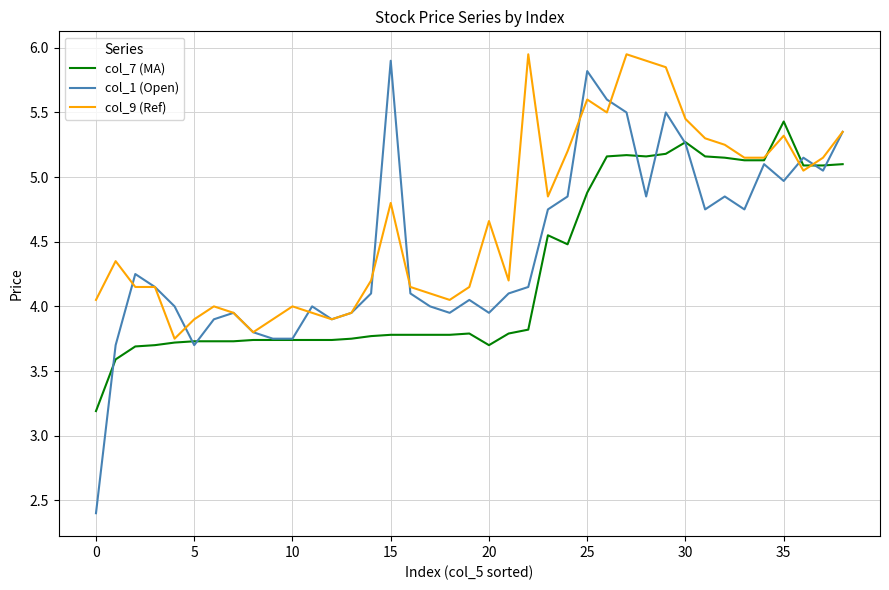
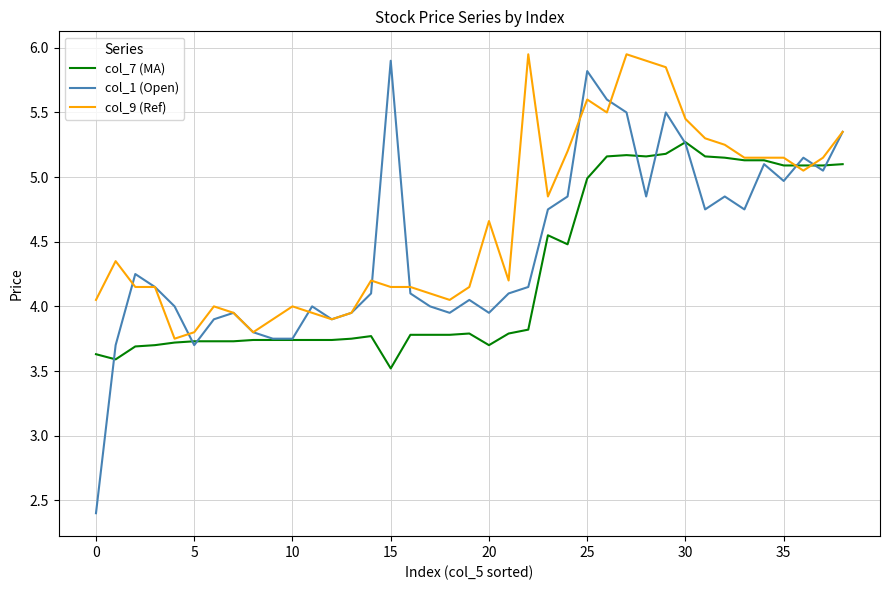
  {
    "col_7 (MA)": {
-     "0": 3.19,
+     "0": 3.63,
      "5": 3.73,
-     "15": 3.78,
+     "15": 3.52,
      "20": 3.70,
-     "25": 4.88,
-     "35": 5.43
+     "25": 4.99,
+     "35": 5.09
    },
    "col_1 (Open)": {
      "0": 2.40,
      "5": 3.70,
      "15": 5.90,
      "20": 3.95,
      "25": 5.82,
      "35": 4.97
    },
    "col_9 (Ref)": {
      "0": 4.05,
-     "5": 3.9,
+     "5": 3.8,
      "10": 4.00,
-     "15": 4.80,
+     "15": 4.15,
      "20": 4.66,
      "25": 5.60,
      "30": 5.45,
-     "35": 5.32
+     "35": 5.15
    }
  }
